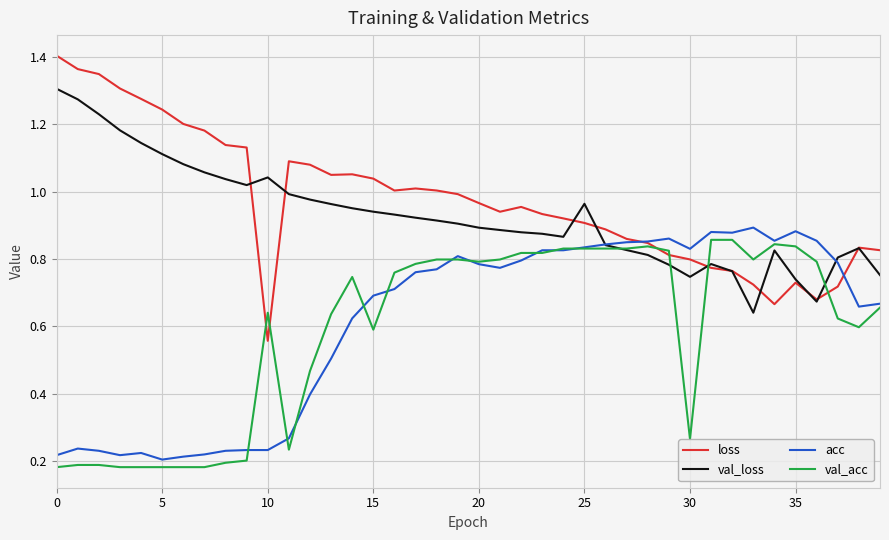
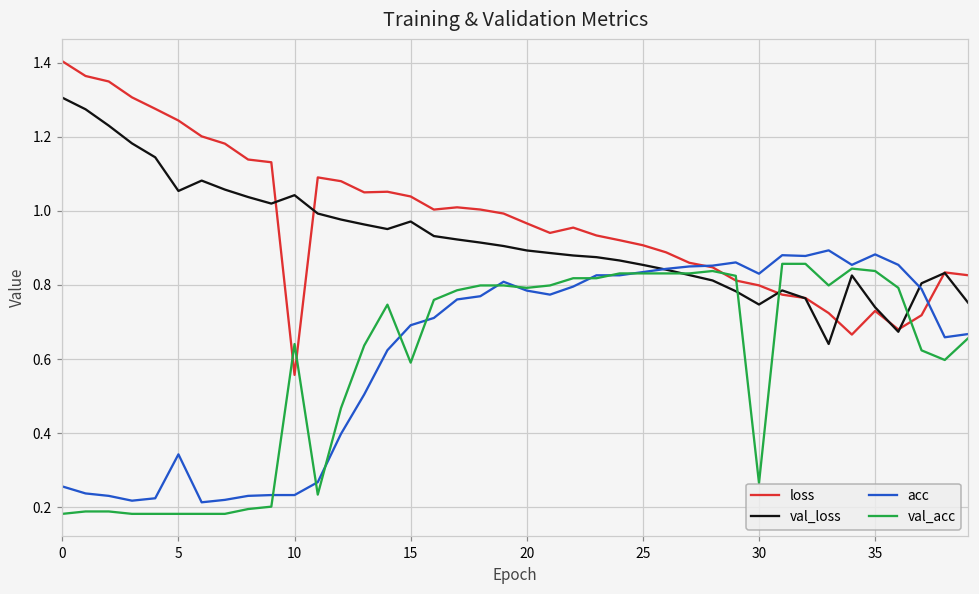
  {
    "loss": {
      "0": 1.40,
      "5": 1.24,
      "10": 0.56,
      "15": 1.04,
      "20": 0.97,
      "25": 0.91,
      "30": 0.80,
      "35": 0.73
    },
    "val_loss": {
      "0": 1.31,
-     "5": 1.11,
+     "5": 1.05,
      "10": 1.04,
-     "15": 0.94,
+     "15": 0.97,
      "20": 0.89,
-     "25": 0.96,
+     "25": 0.85,
      "30": 0.75,
      "35": 0.74
    },
    "acc": {
-     "0": 0.22,
-     "5": 0.20,
+     "0": 0.26,
+     "5": 0.34,
      "10": 0.23,
      "15": 0.69,
      "30": 0.83,
      "35": 0.88
    },
    "val_acc": {
      "0": 0.18,
      "5": 0.18,
      "10": 0.64,
      "15": 0.59,
      "35": 0.84
    }
  }
